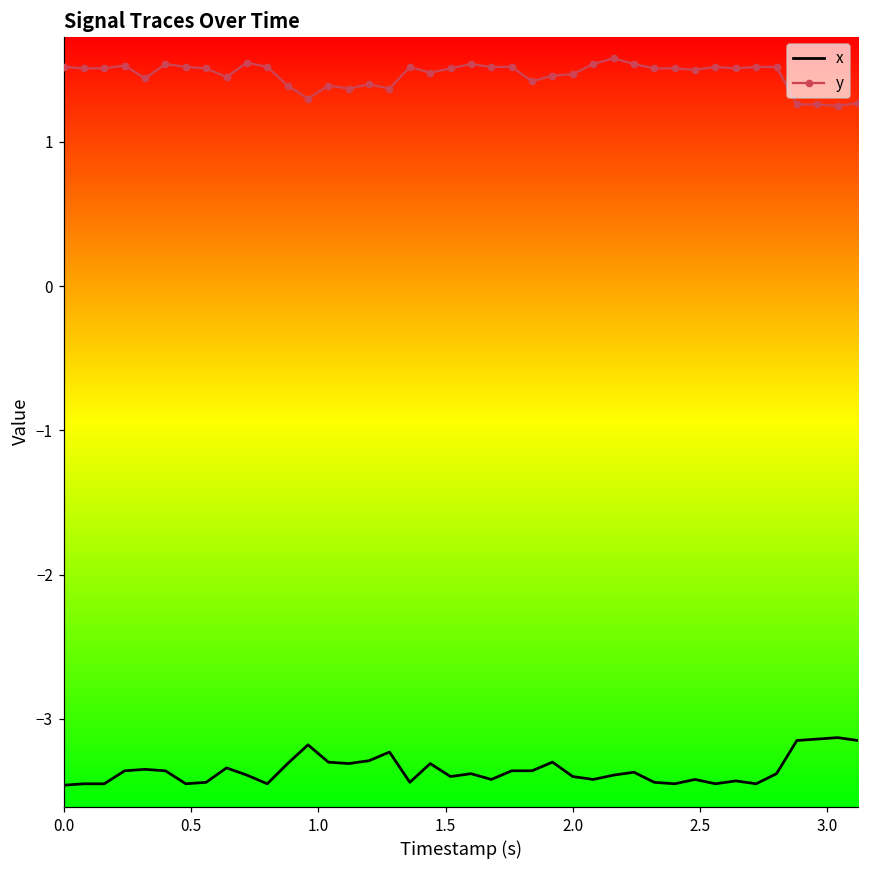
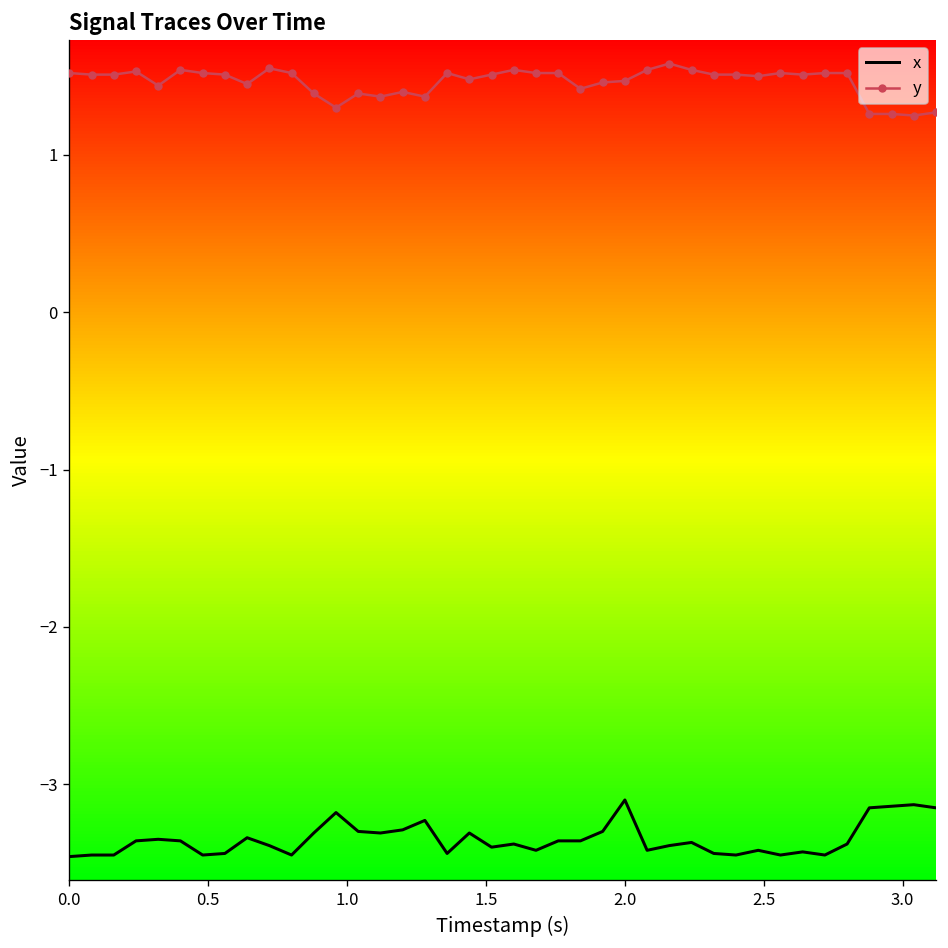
  {
    "x": {
      "0.0": -3.46,
-     "2.0": -3.4
+     "2.0": -3.1
    },
    "y": {
      "0.0": 1.52,
      "2.0": 1.47
    }
  }
